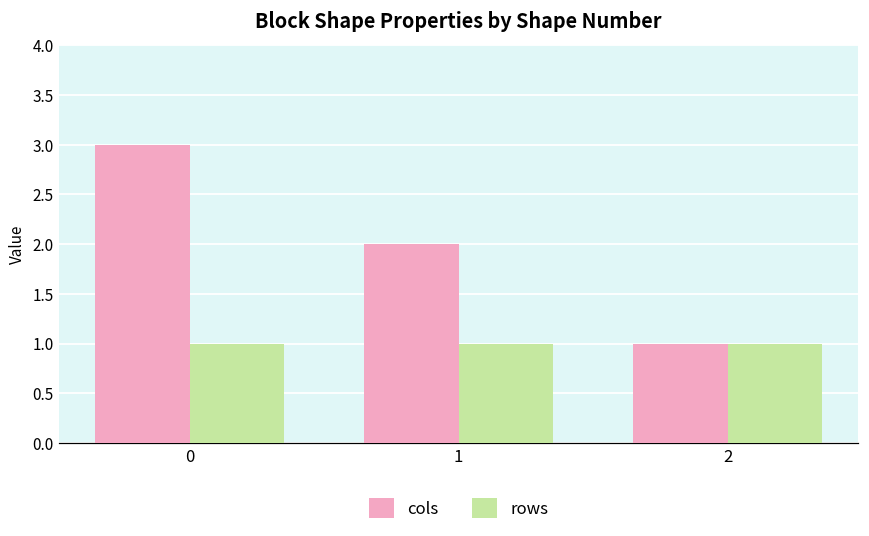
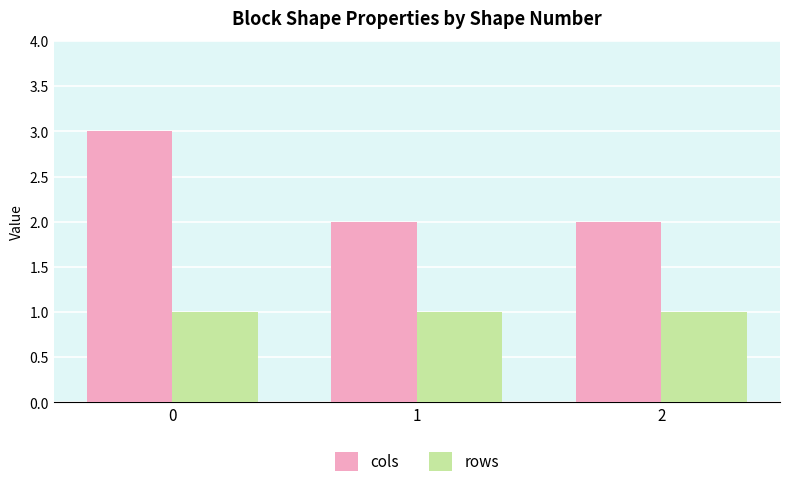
  {
    "cols": {
      "0": 3,
      "1": 2,
-     "2": 1
+     "2": 2
    },
    "rows": {
      "0": 1,
      "1": 1,
      "2": 1
    }
  }
